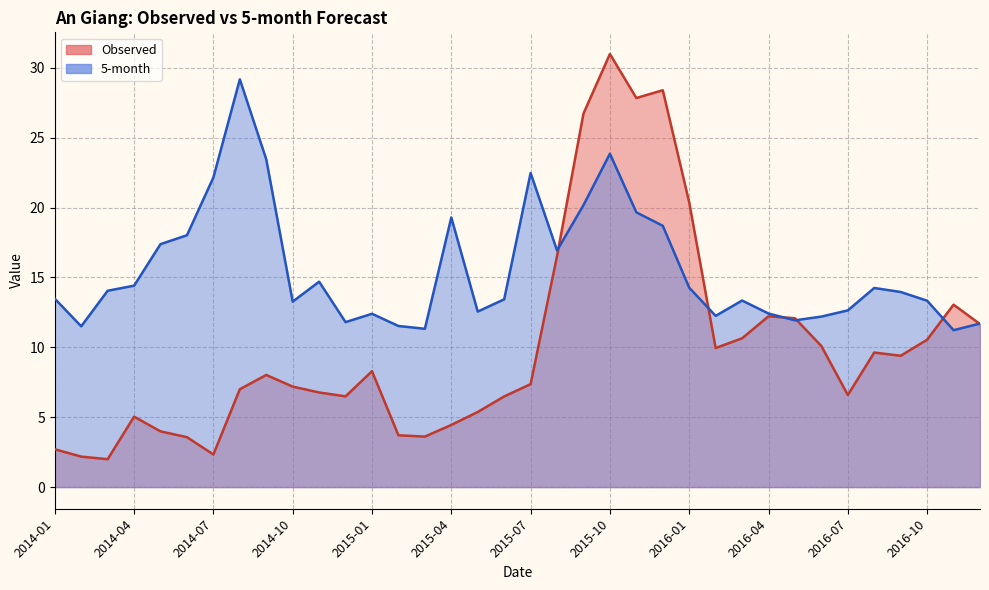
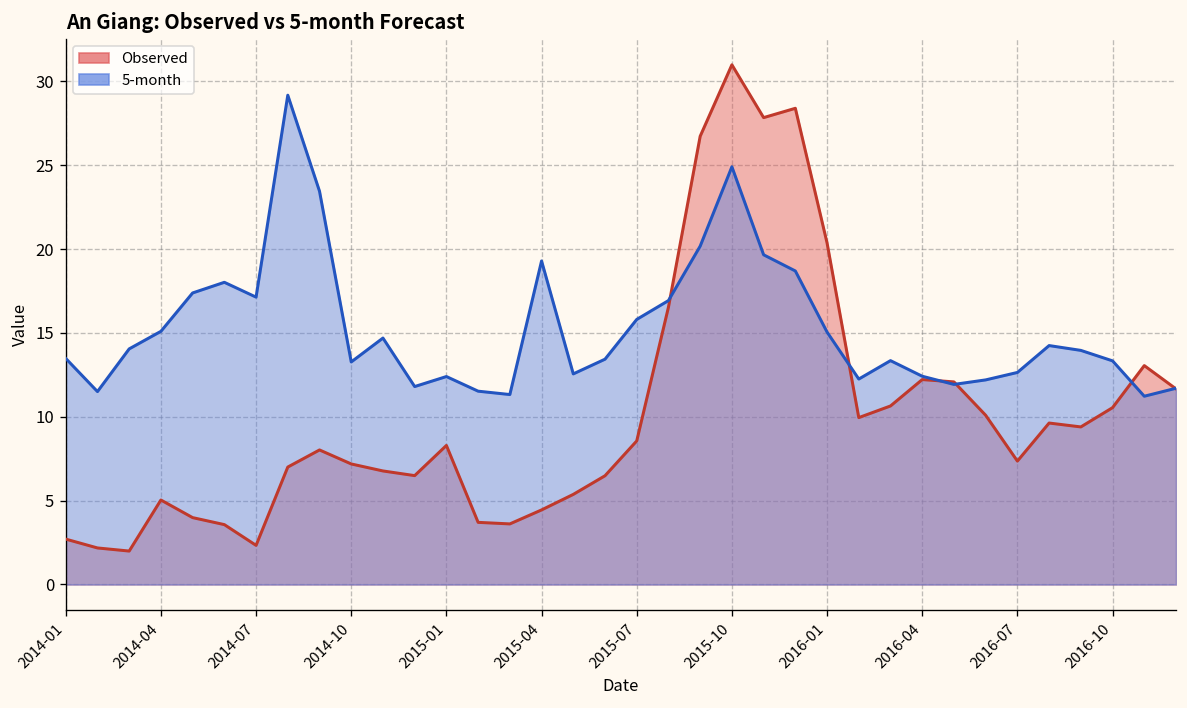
  {
    "Observed": {
      "2014-01": 2.7,
      "2014-04": 5.0,
      "2014-07": 2.3,
      "2014-10": 7.2,
      "2015-01": 8.3,
      "2015-04": 4.4,
-     "2015-07": 7.4,
+     "2015-07": 8.6,
      "2015-10": 31.0,
      "2016-01": 20.4,
      "2016-04": 12.2,
-     "2016-07": 6.6,
+     "2016-07": 7.4,
      "2016-10": 10.5
    },
    "5-month": {
      "2014-01": 13.5,
-     "2014-04": 14.4,
-     "2014-07": 22.2,
+     "2014-04": 15.1,
+     "2014-07": 17.1,
      "2014-10": 13.3,
      "2015-01": 12.4,
      "2015-04": 19.3,
-     "2015-07": 22.5,
-     "2015-10": 23.9,
-     "2016-01": 14.3,
+     "2015-07": 15.8,
+     "2015-10": 24.9,
+     "2016-01": 15.1,
      "2016-04": 12.4,
      "2016-07": 12.6,
      "2016-10": 13.3
    }
  }
